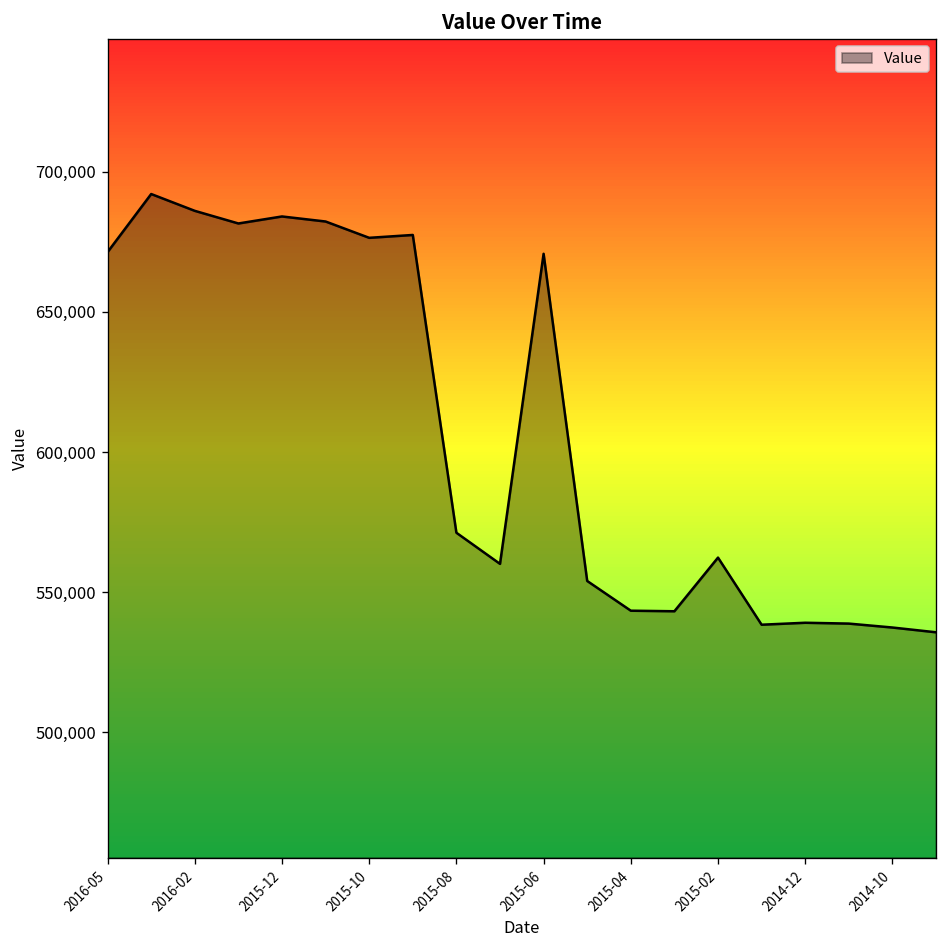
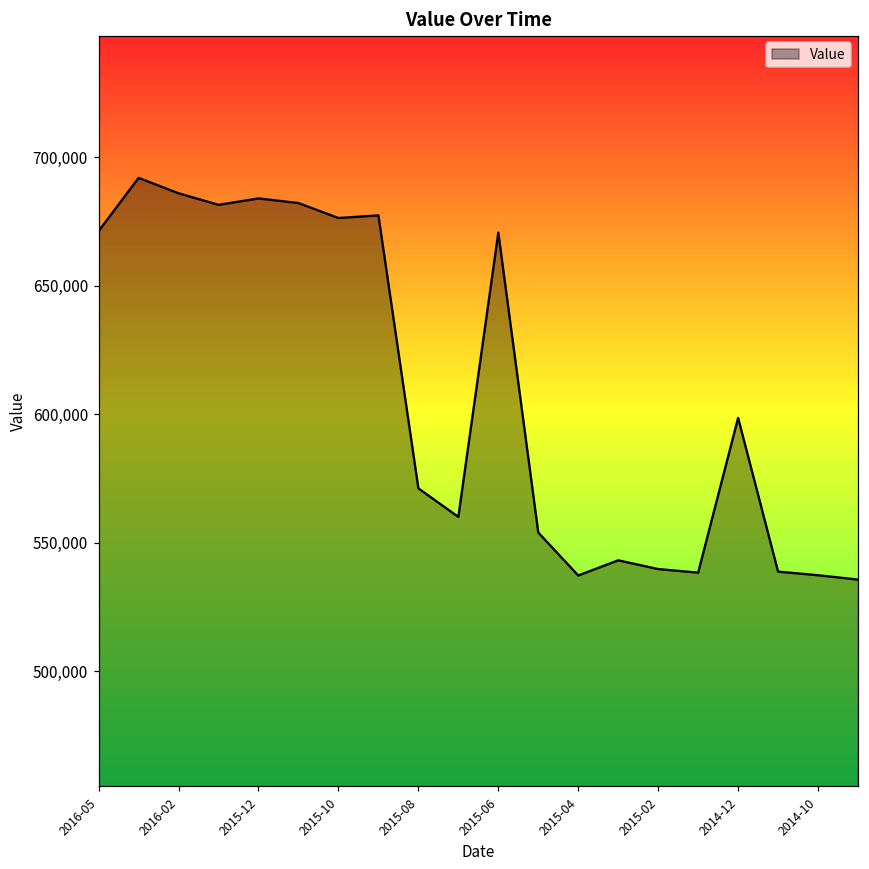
  {
    "2016-05": "671,000",
    "2016-02": "686,000",
    "2015-12": "684,000",
    "2015-10": "676,000",
    "2015-08": "571,000",
    "2015-06": "671,000",
-   "2015-04": "543,000",
-   "2015-02": "562,000",
-   "2014-12": "539,000",
+   "2015-04": "537,000",
+   "2015-02": "540,000",
+   "2014-12": "599,000",
    "2014-10": "537,000"
  }
